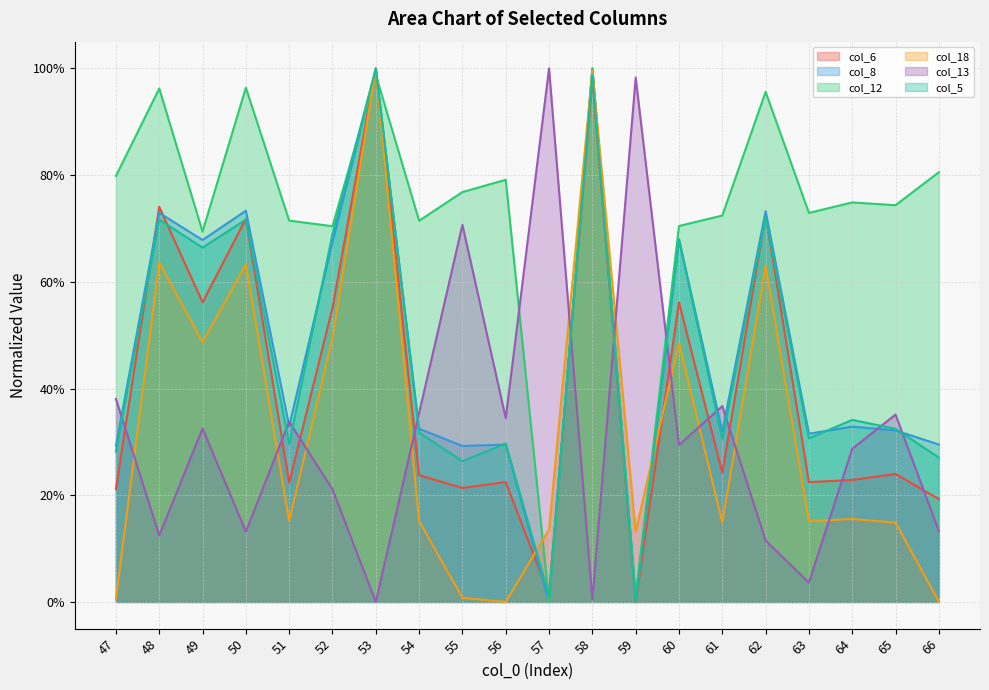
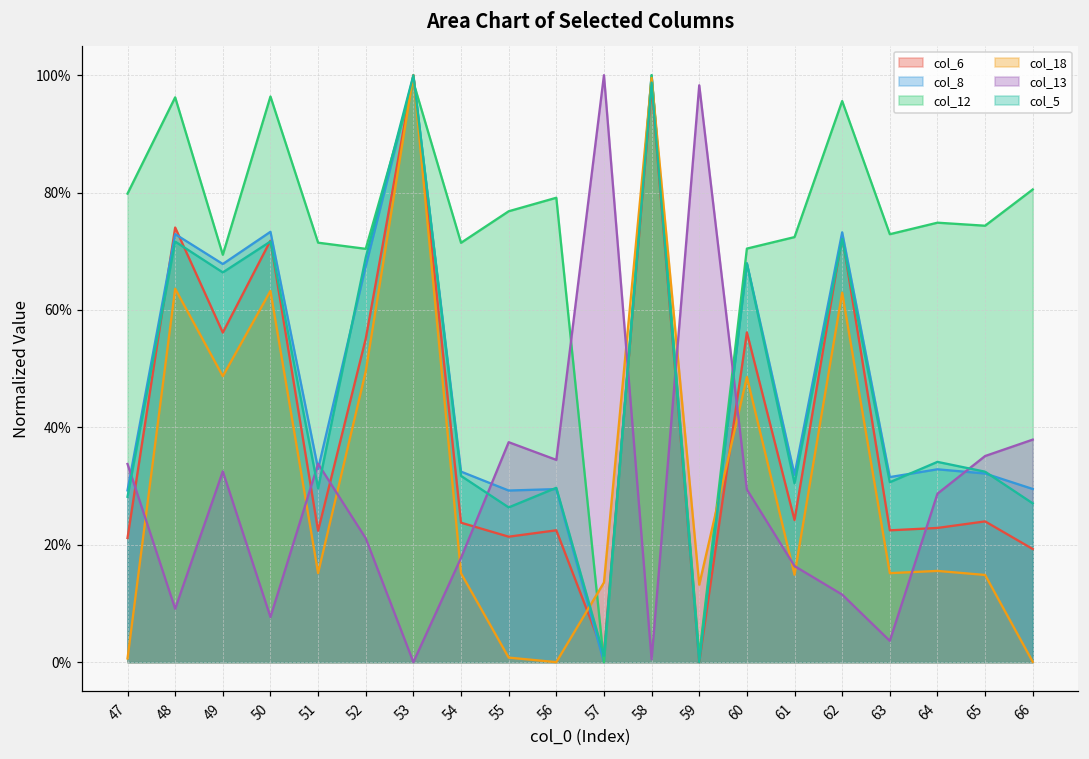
  {
    "col_13": {
-     "47": "38%",
-     "48": "12%",
+     "47": "34%",
+     "48": "9%",
      "49": "33%",
-     "50": "13%",
+     "50": "8%",
      "51": "34%",
      "52": "21%",
      "53": "0%",
-     "54": "35%",
-     "55": "71%",
+     "54": "18%",
+     "55": "37%",
      "56": "34%",
      "57": "100%",
      "58": "0%",
      "59": "98%",
      "60": "29%",
-     "61": "37%",
+     "61": "16%",
      "62": "12%",
      "63": "4%",
      "64": "29%",
      "65": "35%",
-     "66": "13%"
+     "66": "38%"
    }
  }
